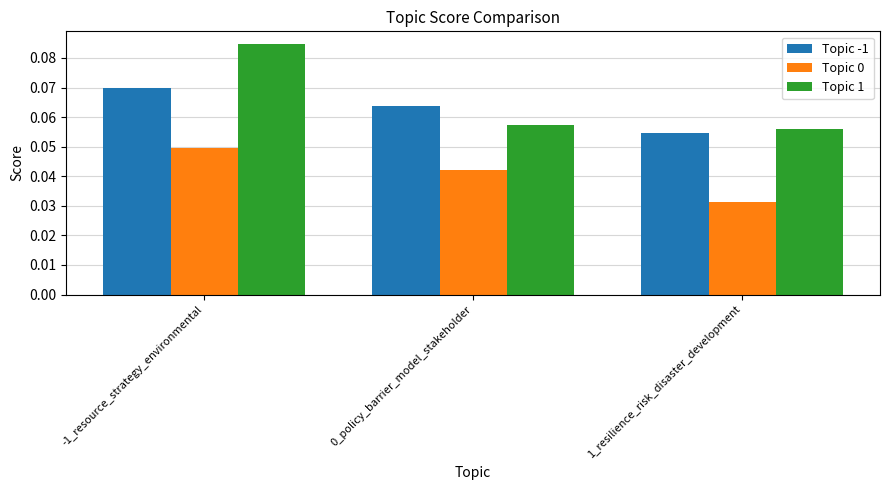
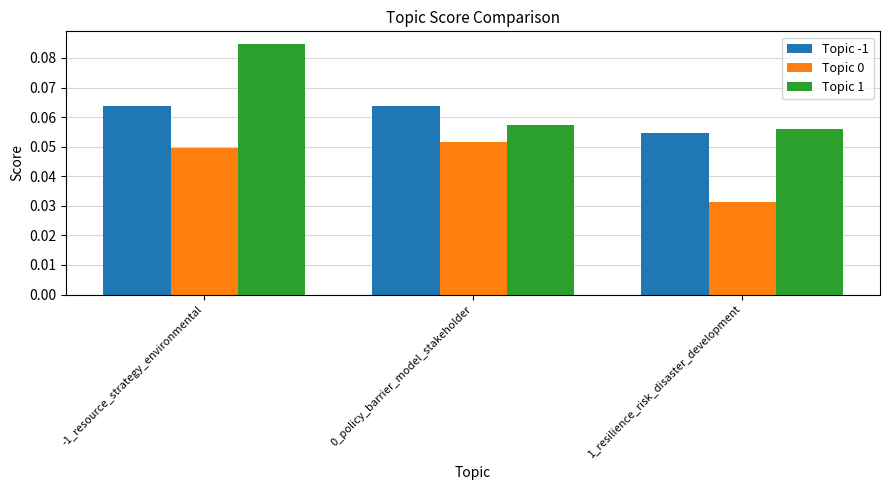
  {
    "Topic -1": {
-     "-1_resource_strategy_environmental": 0.070,
+     "-1_resource_strategy_environmental": 0.064,
      "0_policy_barrier_model_stakeholder": 0.064,
      "1_resilience_risk_disaster_development": 0.055
    },
    "Topic 0": {
      "-1_resource_strategy_environmental": 0.050,
-     "0_policy_barrier_model_stakeholder": 0.042,
+     "0_policy_barrier_model_stakeholder": 0.052,
      "1_resilience_risk_disaster_development": 0.031
    },
    "Topic 1": {
      "-1_resource_strategy_environmental": 0.085,
      "0_policy_barrier_model_stakeholder": 0.057,
      "1_resilience_risk_disaster_development": 0.056
    }
  }
